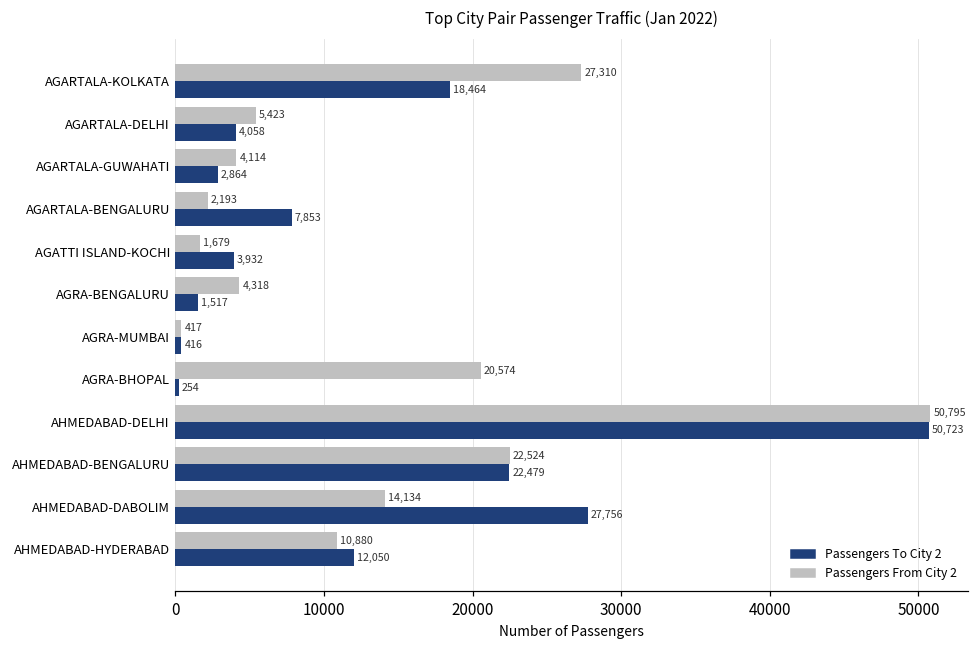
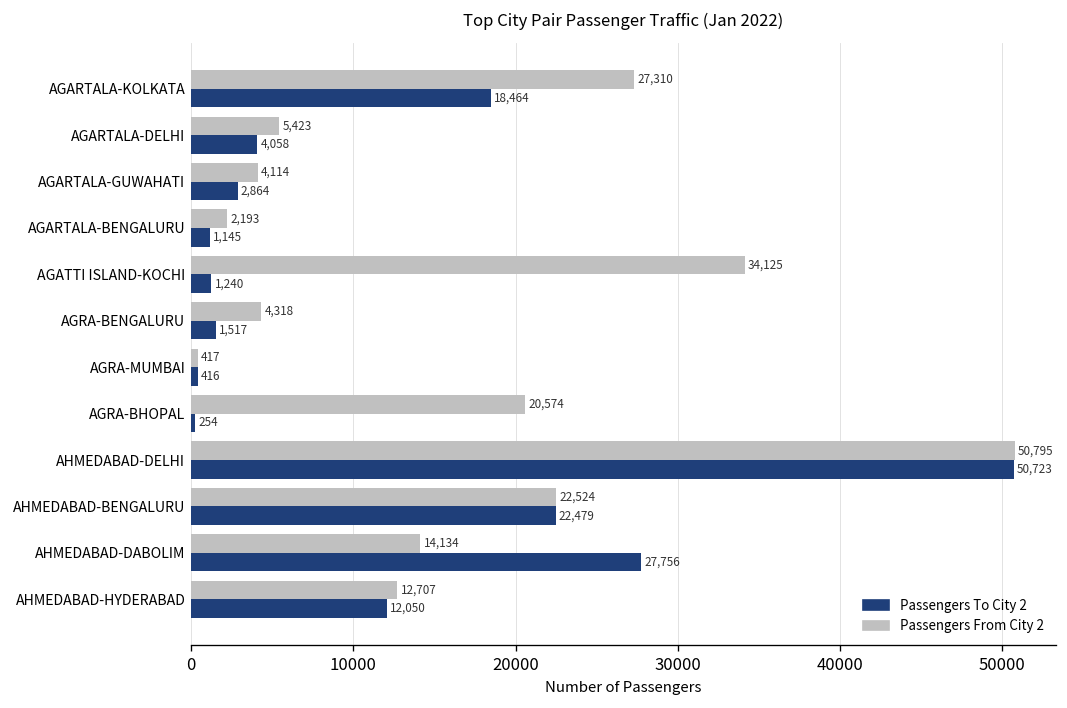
  {
    "Passengers To City 2": {
      "AGARTALA-KOLKATA": "18,464",
      "AGARTALA-DELHI": "4,058",
      "AGARTALA-GUWAHATI": "2,864",
-     "AGARTALA-BENGALURU": "7,853",
-     "AGATTI ISLAND-KOCHI": "3,932",
+     "AGARTALA-BENGALURU": "1,145",
+     "AGATTI ISLAND-KOCHI": "1,240",
      "AGRA-BENGALURU": "1,517",
      "AGRA-MUMBAI": "416",
      "AGRA-BHOPAL": "254",
      "AHMEDABAD-DELHI": "50,723",
      "AHMEDABAD-BENGALURU": "22,479",
      "AHMEDABAD-DABOLIM": "27,756",
      "AHMEDABAD-HYDERABAD": "12,050"
    },
    "Passengers From City 2": {
      "AGARTALA-KOLKATA": "27,310",
      "AGARTALA-DELHI": "5,423",
      "AGARTALA-GUWAHATI": "4,114",
      "AGARTALA-BENGALURU": "2,193",
-     "AGATTI ISLAND-KOCHI": "1,679",
+     "AGATTI ISLAND-KOCHI": "34,125",
      "AGRA-BENGALURU": "4,318",
      "AGRA-MUMBAI": "417",
      "AGRA-BHOPAL": "20,574",
      "AHMEDABAD-DELHI": "50,795",
      "AHMEDABAD-BENGALURU": "22,524",
      "AHMEDABAD-DABOLIM": "14,134",
-     "AHMEDABAD-HYDERABAD": "10,880"
+     "AHMEDABAD-HYDERABAD": "12,707"
    }
  }
